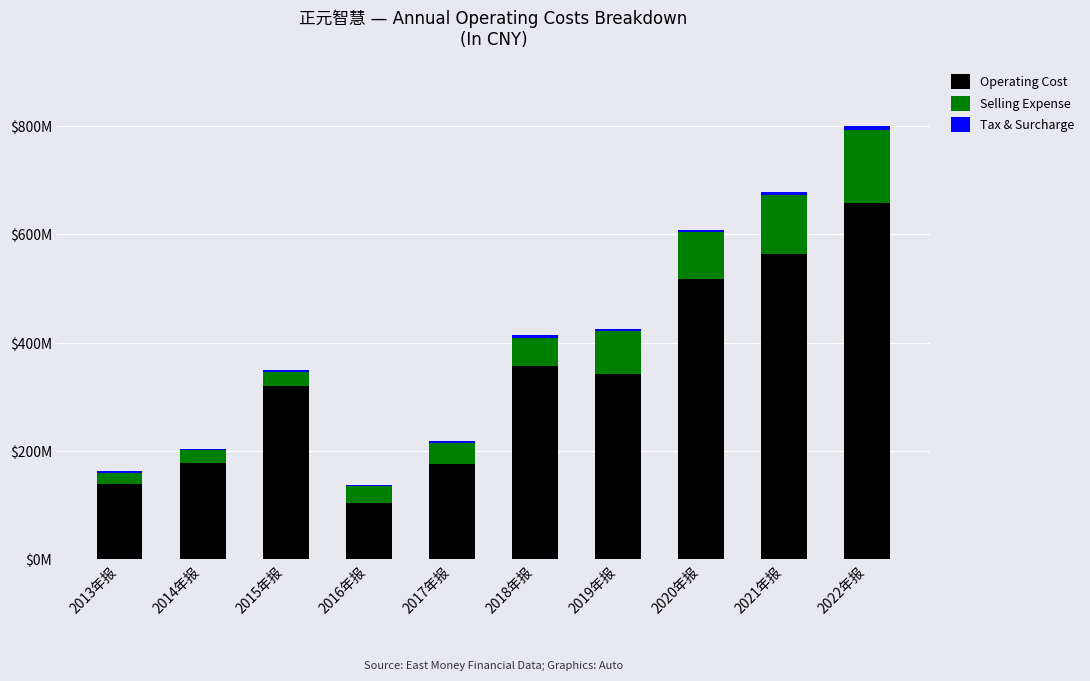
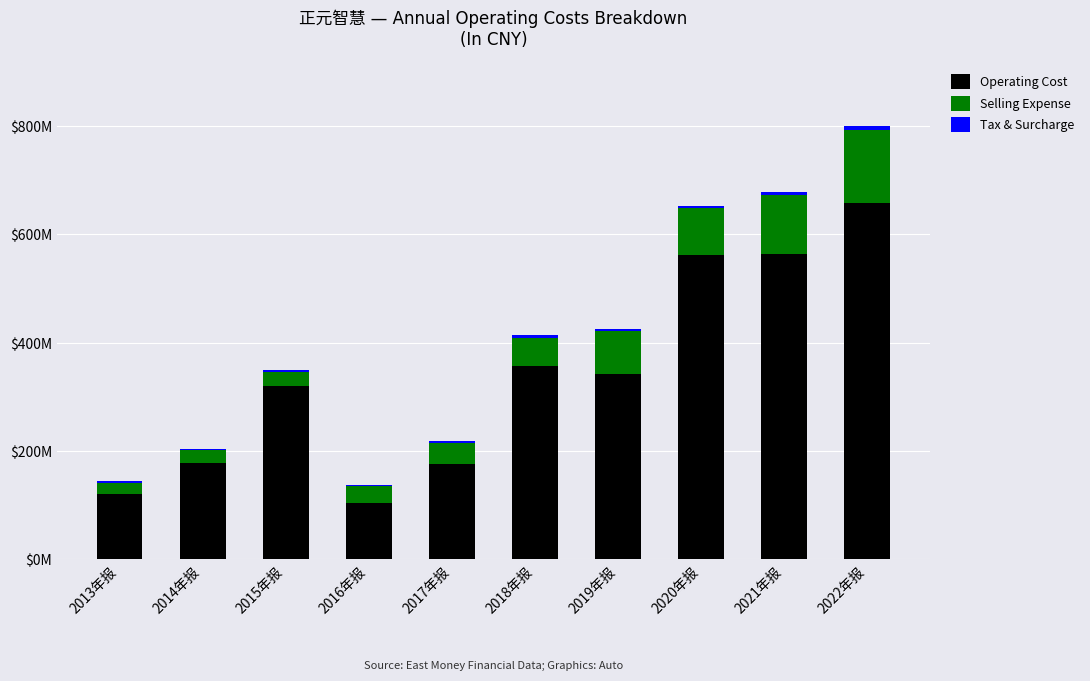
  {
    "Operating Cost": {
-     "2013年报": "$140000000",
+     "2013年报": "$120000000",
      "2014年报": "$180000000",
      "2015年报": "$320000000",
      "2016年报": "$100000000",
      "2017年报": "$180000000",
      "2018年报": "$360000000",
      "2019年报": "$340000000",
-     "2020年报": "$520000000",
+     "2020年报": "$560000000",
      "2021年报": "$560000000",
      "2022年报": "$660000000"
    },
    "Selling Expense": {
      "2013年报": "$20000000",
      "2014年报": "$20000000",
      "2015年报": "$30000000",
      "2016年报": "$30000000",
      "2017年报": "$40000000",
      "2018年报": "$50000000",
      "2019年报": "$80000000",
      "2020年报": "$90000000",
      "2021年报": "$110000000",
      "2022年报": "$140000000"
    },
    "Tax & Surcharge": {
      "2020年报": "$0",
      "2021年报": "$10000000",
      "2022年报": "$10000000"
    }
  }
